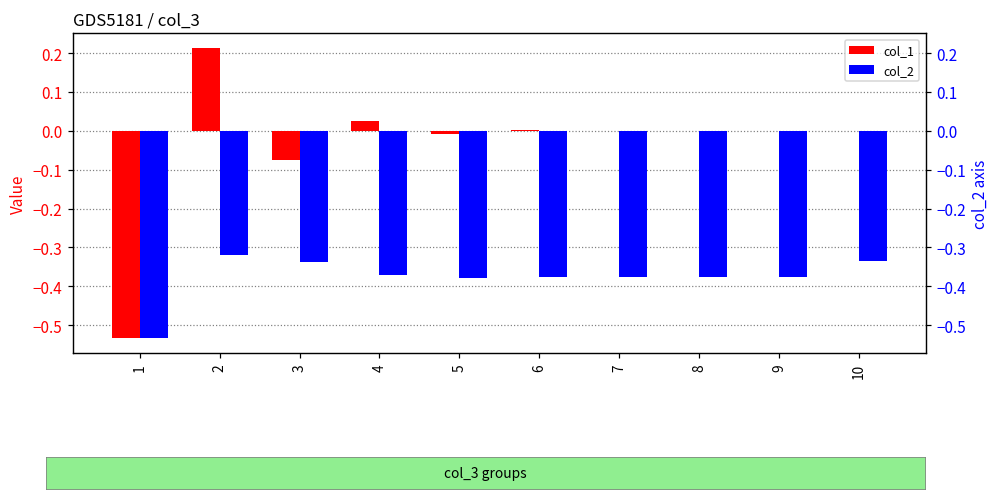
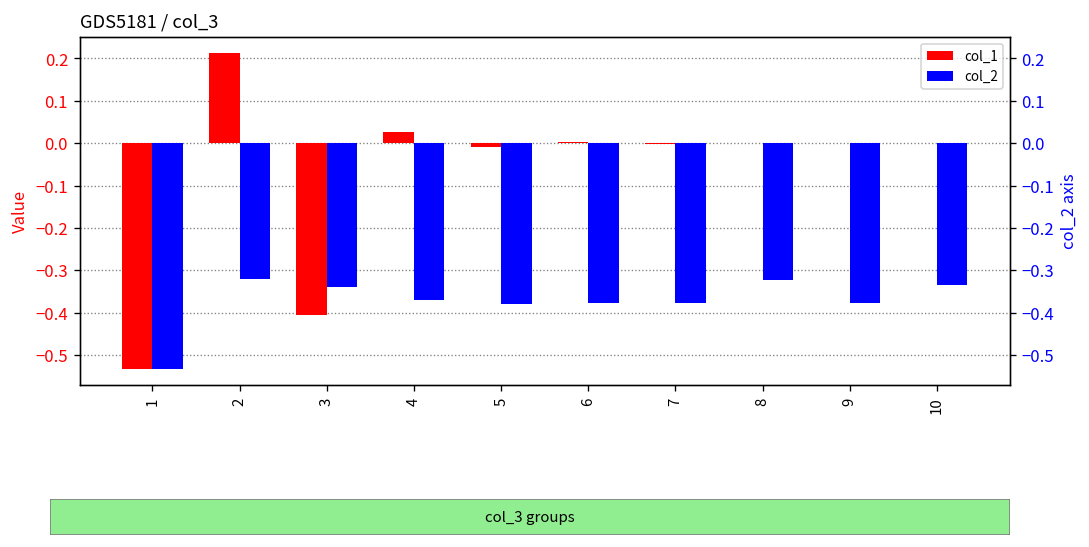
  {
    "col_1": {
      "1": -0.53,
      "2": 0.21,
-     "3": -0.08,
+     "3": -0.40,
      "4": 0.03,
      "5": -0.01
    },
    "col_2": {
      "1": -0.53,
      "2": -0.32,
      "3": -0.34,
      "4": -0.37,
      "5": -0.38,
      "6": -0.38,
      "7": -0.38,
-     "8": -0.38,
+     "8": -0.32,
      "9": -0.38,
      "10": -0.34
    }
  }
